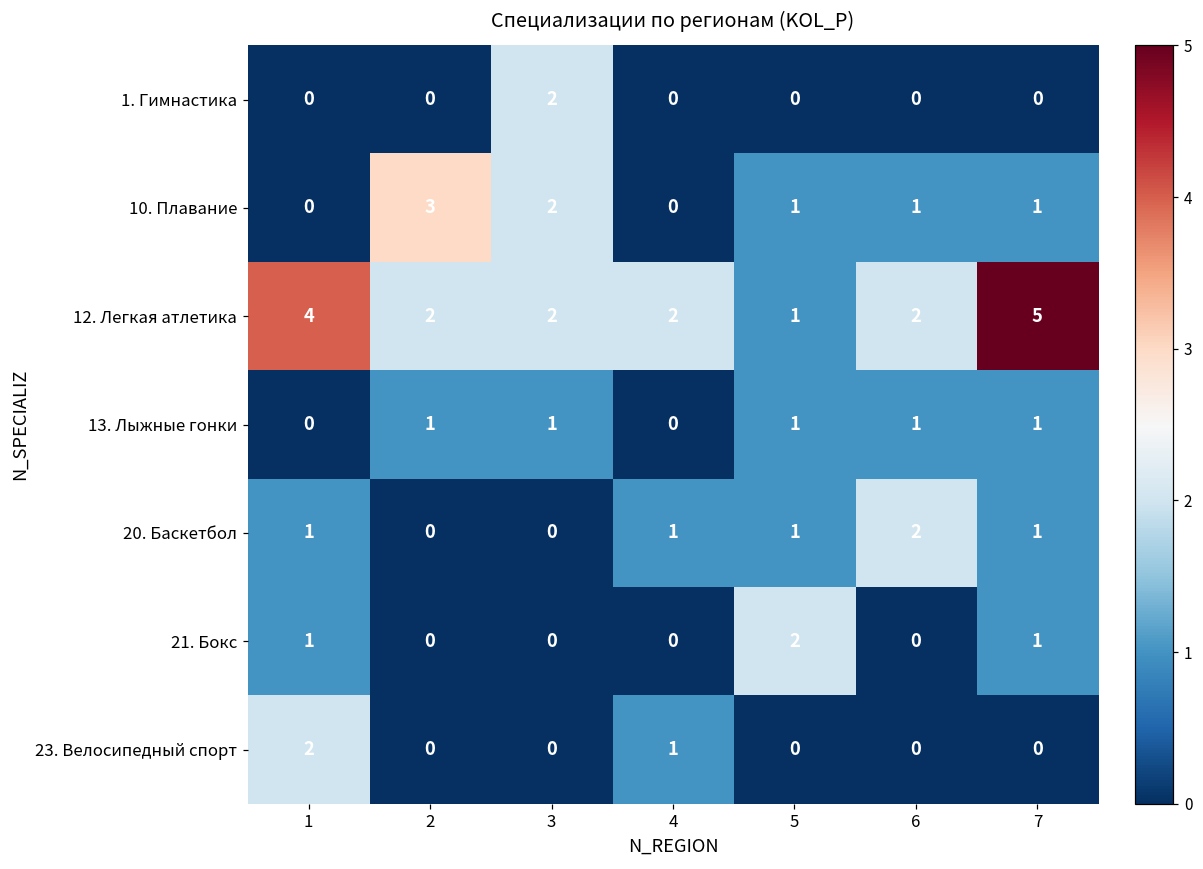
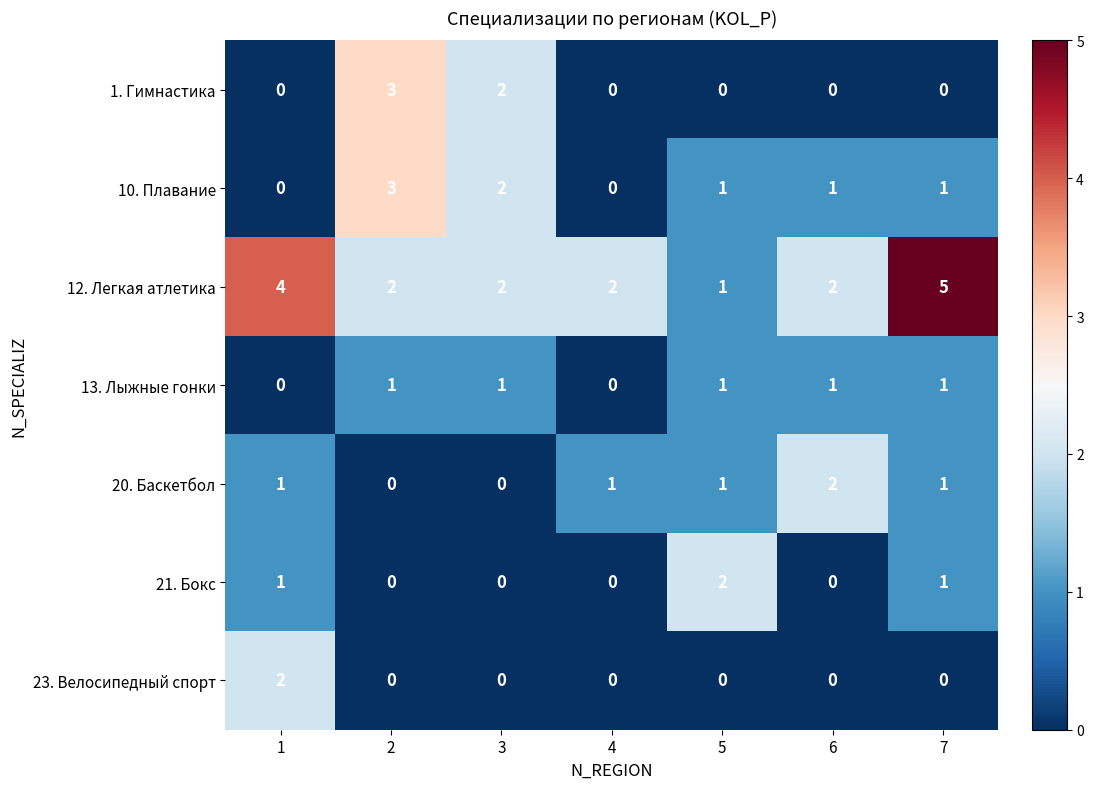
  {
    "1. Гимнастика": {
      "1": 0,
-     "2": 0,
+     "2": 3,
      "4": 0,
      "5": 0,
      "6": 0,
      "7": 0
    },
    "10. Плавание": {
      "1": 0,
      "2": 3,
      "4": 0,
      "5": 1,
      "6": 1,
      "7": 1
    },
    "12. Легкая атлетика": {
      "1": 4,
      "5": 1,
      "7": 5
    },
    "13. Лыжные гонки": {
      "1": 0,
      "2": 1,
      "3": 1,
      "4": 0,
      "5": 1,
      "6": 1,
      "7": 1
    },
    "20. Баскетбол": {
      "1": 1,
      "2": 0,
      "3": 0,
      "4": 1,
      "5": 1,
      "7": 1
    },
    "21. Бокс": {
      "1": 1,
      "2": 0,
      "3": 0,
      "4": 0,
      "6": 0,
      "7": 1
    },
    "23. Велосипедный спорт": {
      "2": 0,
      "3": 0,
-     "4": 1,
+     "4": 0,
      "5": 0,
      "6": 0,
      "7": 0
    }
  }
